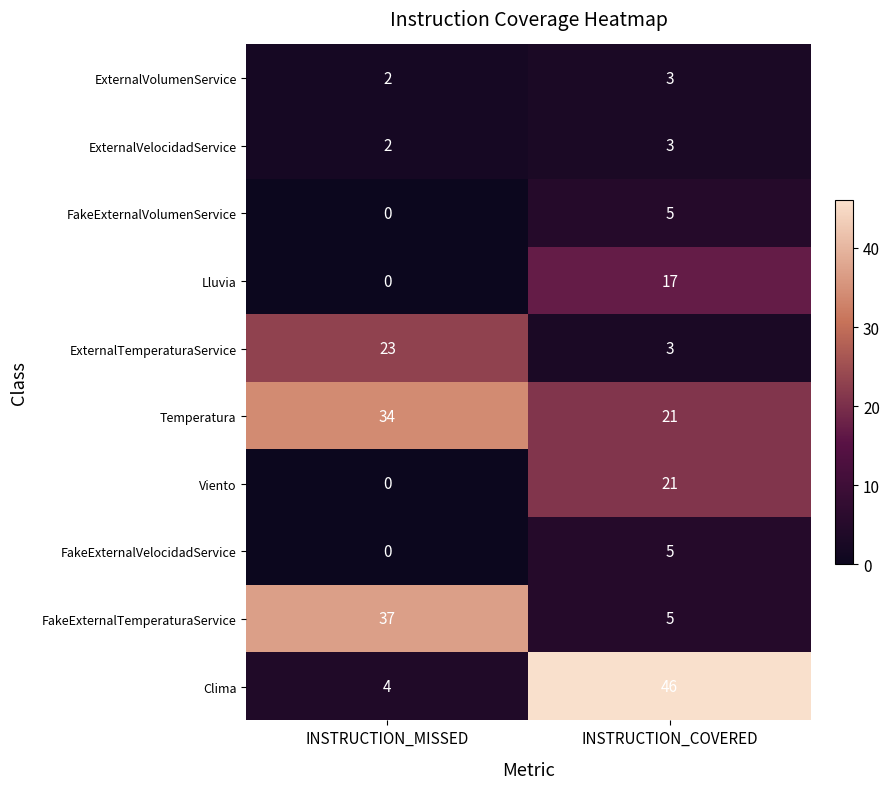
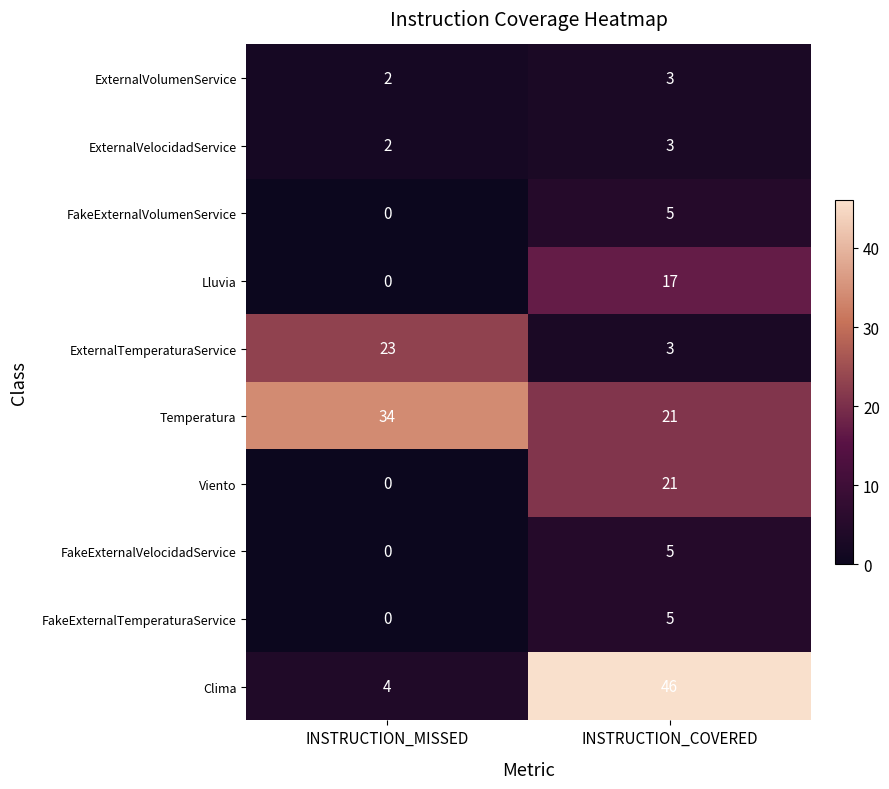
  {
    "ExternalVolumenService": {
      "INSTRUCTION_MISSED": 2,
      "INSTRUCTION_COVERED": 3
    },
    "ExternalVelocidadService": {
      "INSTRUCTION_MISSED": 2,
      "INSTRUCTION_COVERED": 3
    },
    "FakeExternalVolumenService": {
      "INSTRUCTION_MISSED": 0,
      "INSTRUCTION_COVERED": 5
    },
    "Lluvia": {
      "INSTRUCTION_MISSED": 0,
      "INSTRUCTION_COVERED": 17
    },
    "ExternalTemperaturaService": {
      "INSTRUCTION_MISSED": 23,
      "INSTRUCTION_COVERED": 3
    },
    "Temperatura": {
      "INSTRUCTION_MISSED": 34,
      "INSTRUCTION_COVERED": 21
    },
    "Viento": {
      "INSTRUCTION_MISSED": 0,
      "INSTRUCTION_COVERED": 21
    },
    "FakeExternalVelocidadService": {
      "INSTRUCTION_MISSED": 0,
      "INSTRUCTION_COVERED": 5
    },
    "FakeExternalTemperaturaService": {
-     "INSTRUCTION_MISSED": 37,
+     "INSTRUCTION_MISSED": 0,
      "INSTRUCTION_COVERED": 5
    },
    "Clima": {
      "INSTRUCTION_MISSED": 4,
      "INSTRUCTION_COVERED": 46
    }
  }
